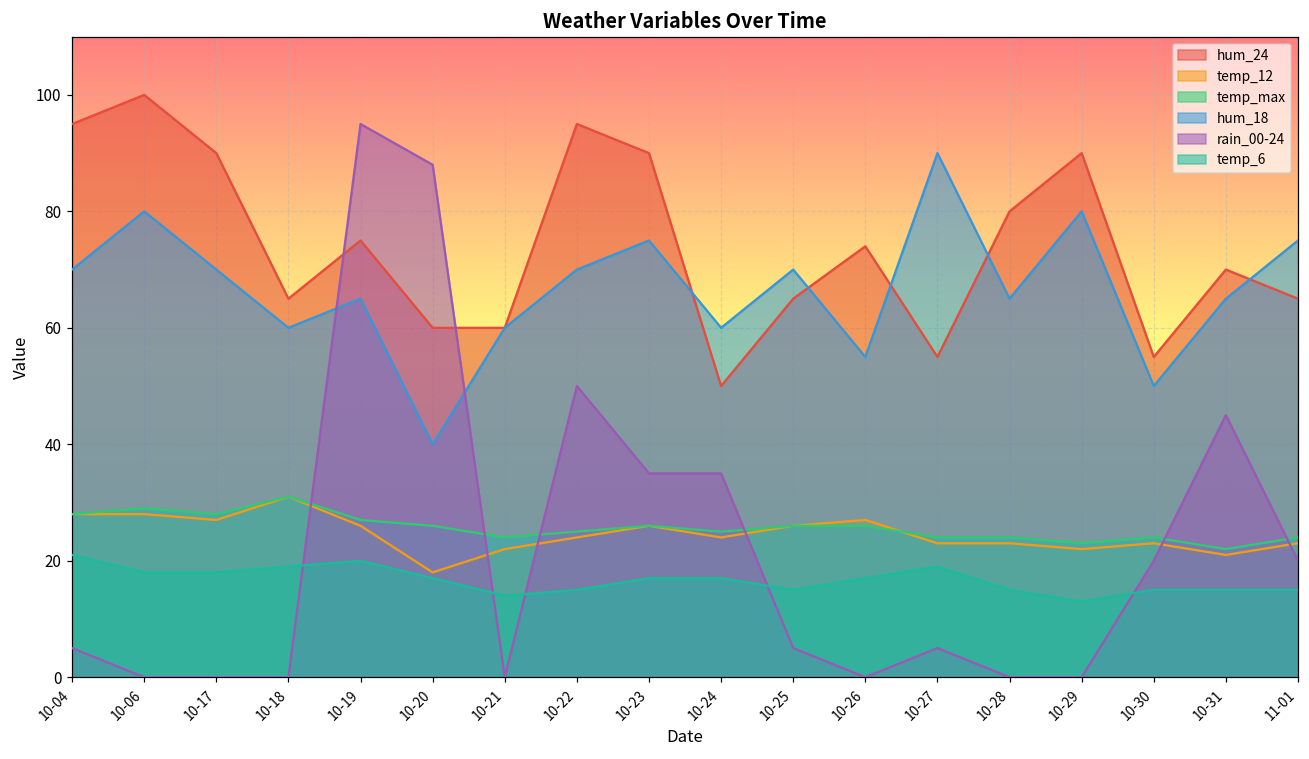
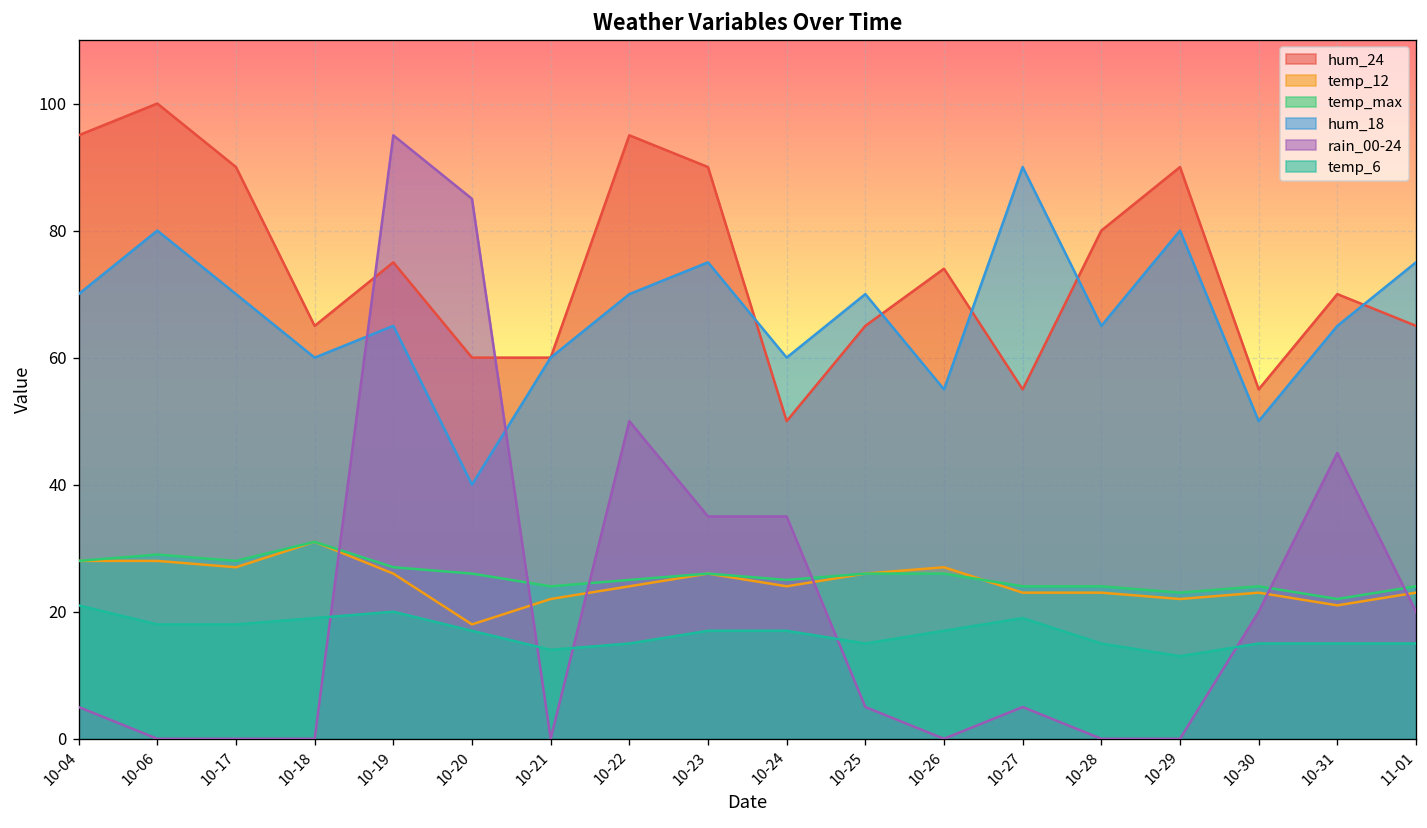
  {
    "hum_24": {
      "10-04": 95,
      "10-06": 100,
      "10-17": 90,
      "10-18": 65,
      "10-19": 75,
      "10-20": 60,
      "10-22": 95,
      "10-23": 90,
      "10-24": 50,
      "10-25": 65,
      "10-26": 74,
      "10-27": 55,
      "10-28": 80,
      "10-29": 90,
      "10-30": 55,
      "10-31": 70,
      "11-01": 65
    },
    "temp_12": {
      "10-06": 28,
      "10-17": 27,
      "10-19": 26,
      "10-20": 18,
      "10-21": 22,
      "10-22": 24,
      "10-24": 24,
      "10-26": 27,
      "10-27": 23,
      "10-28": 23,
      "10-29": 22,
      "10-30": 23,
      "10-31": 21,
      "11-01": 23
    },
    "hum_18": {
      "10-04": 70,
      "10-06": 80,
      "10-17": 70,
      "10-18": 60,
      "10-19": 65,
      "10-20": 40,
      "10-22": 70,
      "10-23": 75,
      "10-24": 60,
      "10-25": 70,
      "10-26": 55,
      "10-27": 90,
      "10-28": 65,
      "10-29": 80,
      "10-30": 50,
      "10-31": 65,
      "11-01": 75
    },
    "rain_00-24": {
      "10-04": 5,
      "10-06": 0,
      "10-17": 0,
      "10-18": 0,
      "10-19": 95,
-     "10-20": 88,
+     "10-20": 85,
      "10-21": 0,
      "10-22": 50,
      "10-23": 35,
      "10-24": 35,
      "10-25": 5,
      "10-26": 0,
      "10-27": 5,
      "10-28": 0,
      "10-29": 0,
      "10-30": 20,
      "10-31": 45,
      "11-01": 20
    }
  }
